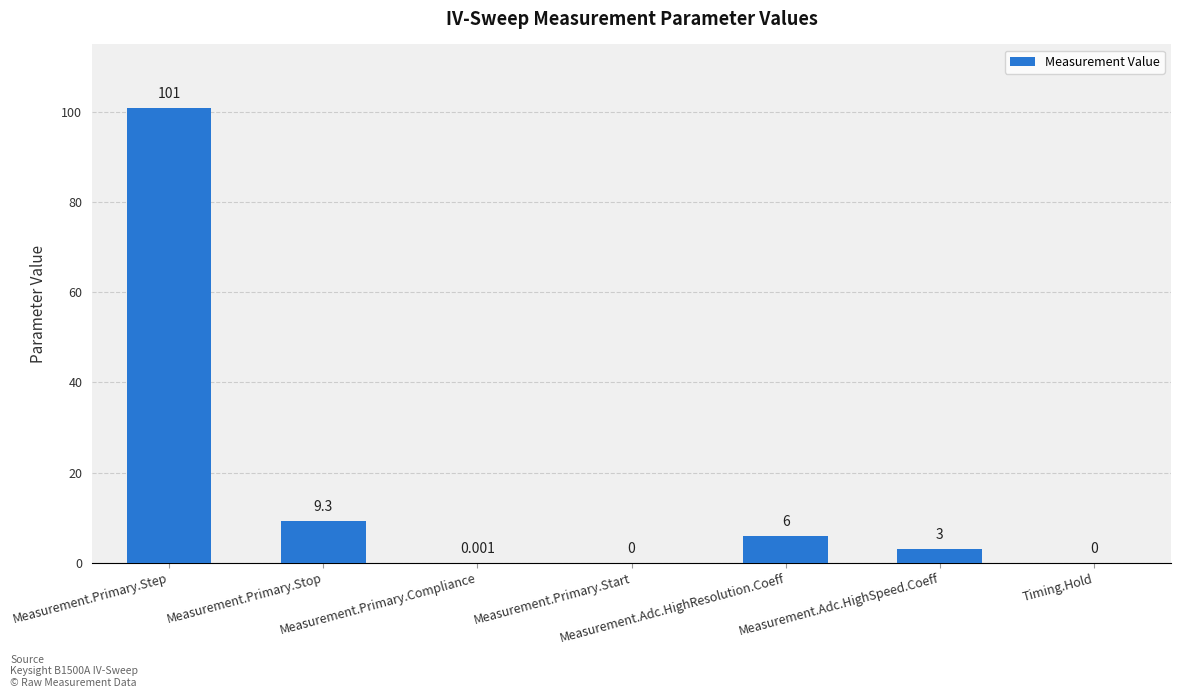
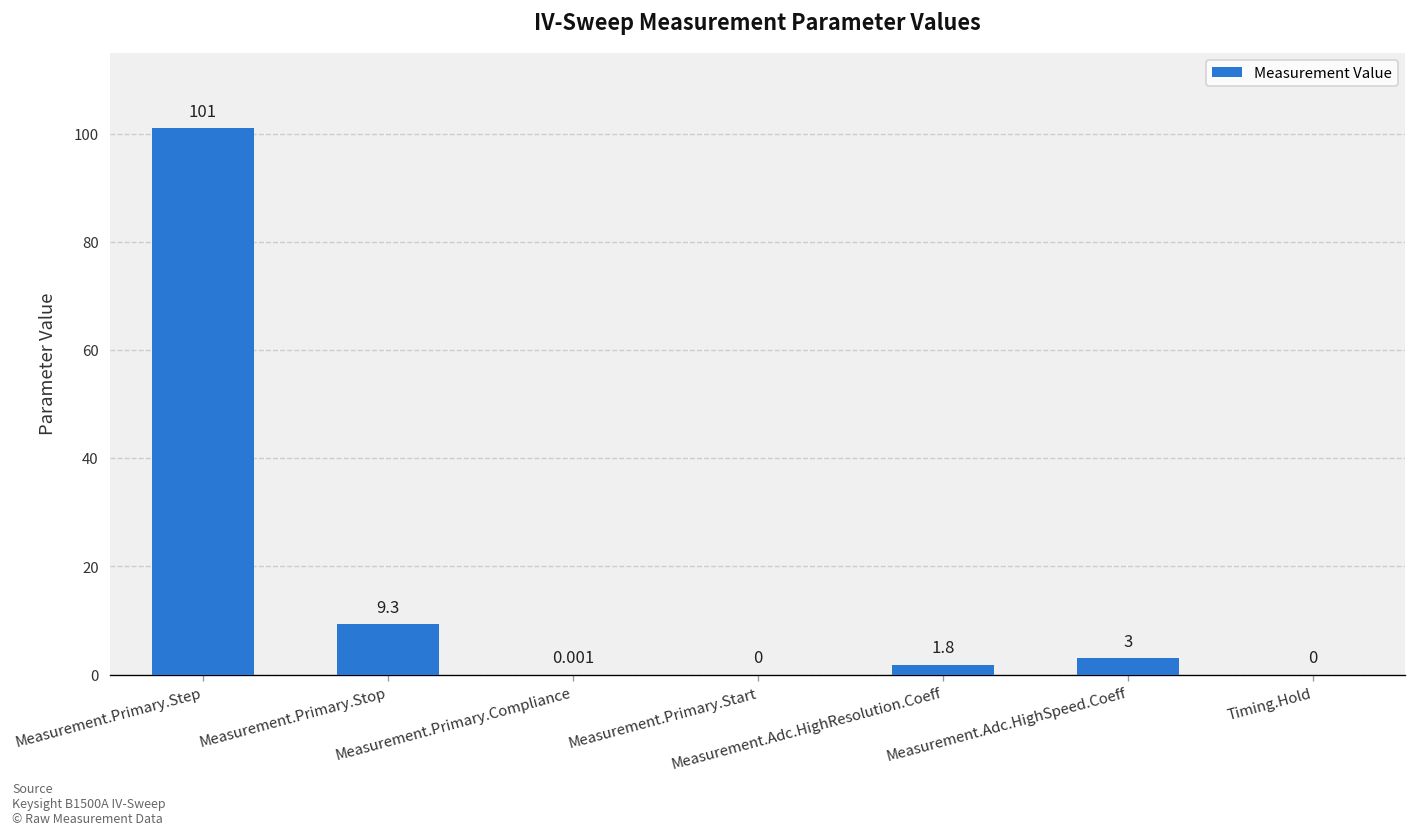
  {
    "Measurement.Primary.Step": 101,
    "Measurement.Primary.Stop": 9.3,
    "Measurement.Primary.Compliance": 0.001,
    "Measurement.Primary.Start": 0,
-   "Measurement.Adc.HighResolution.Coeff": 6,
+   "Measurement.Adc.HighResolution.Coeff": 1.8,
    "Measurement.Adc.HighSpeed.Coeff": 3,
    "Timing.Hold": 0
  }
